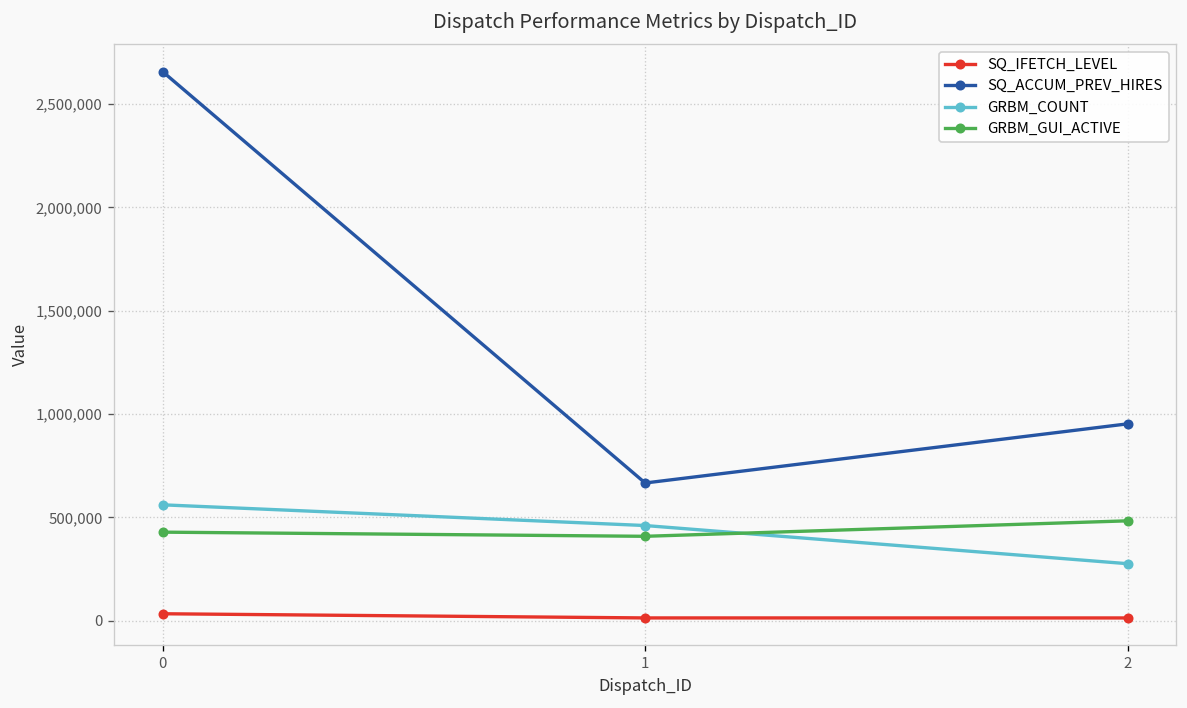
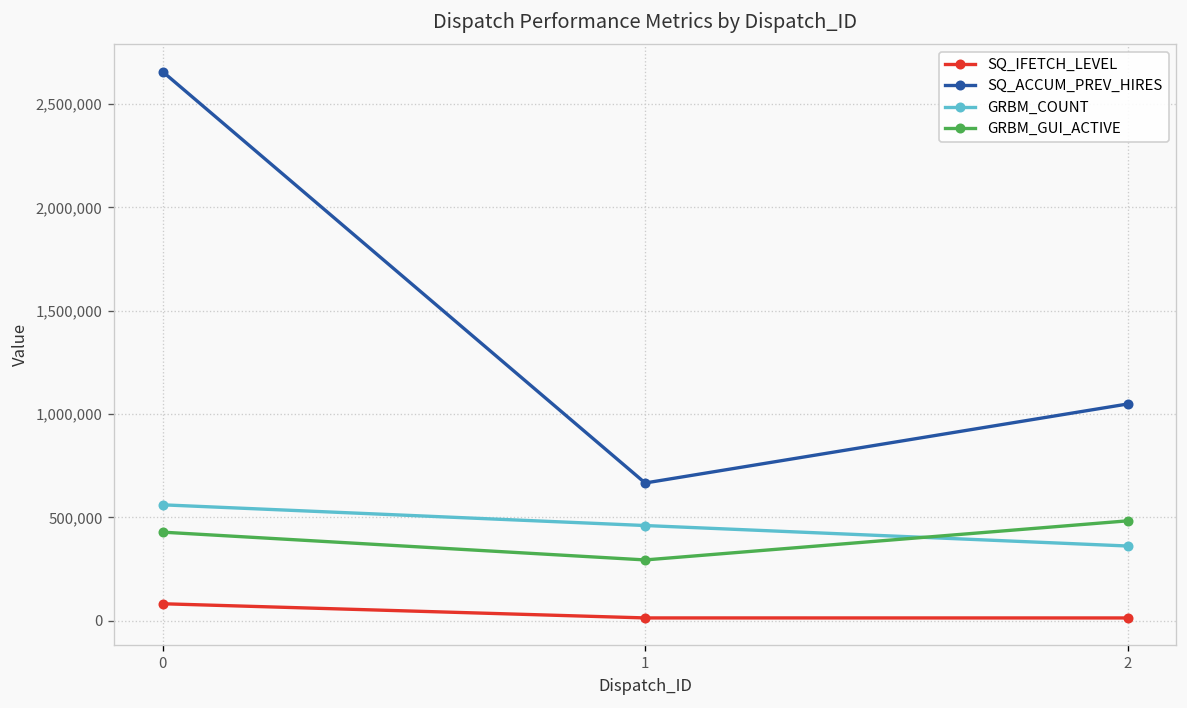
  {
    "SQ_IFETCH_LEVEL": {
-     "0": "30,000",
+     "0": "80,000",
      "1": "10,000",
      "2": "10,000"
    },
    "SQ_ACCUM_PREV_HIRES": {
      "0": "2,660,000",
      "1": "670,000",
-     "2": "950,000"
+     "2": "1,050,000"
    },
    "GRBM_COUNT": {
      "0": "560,000",
      "1": "460,000",
-     "2": "280,000"
+     "2": "360,000"
    },
    "GRBM_GUI_ACTIVE": {
      "0": "430,000",
-     "1": "410,000",
+     "1": "290,000",
      "2": "480,000"
    }
  }
